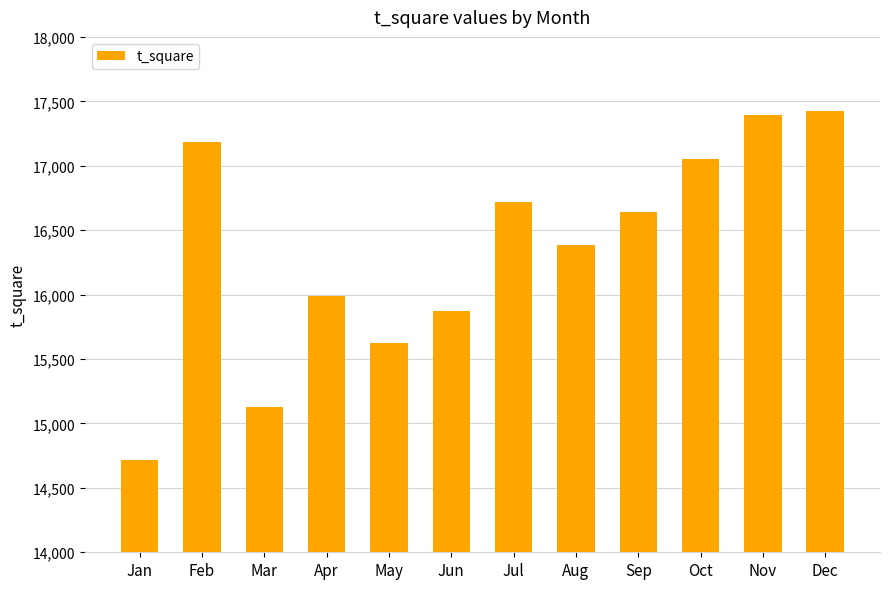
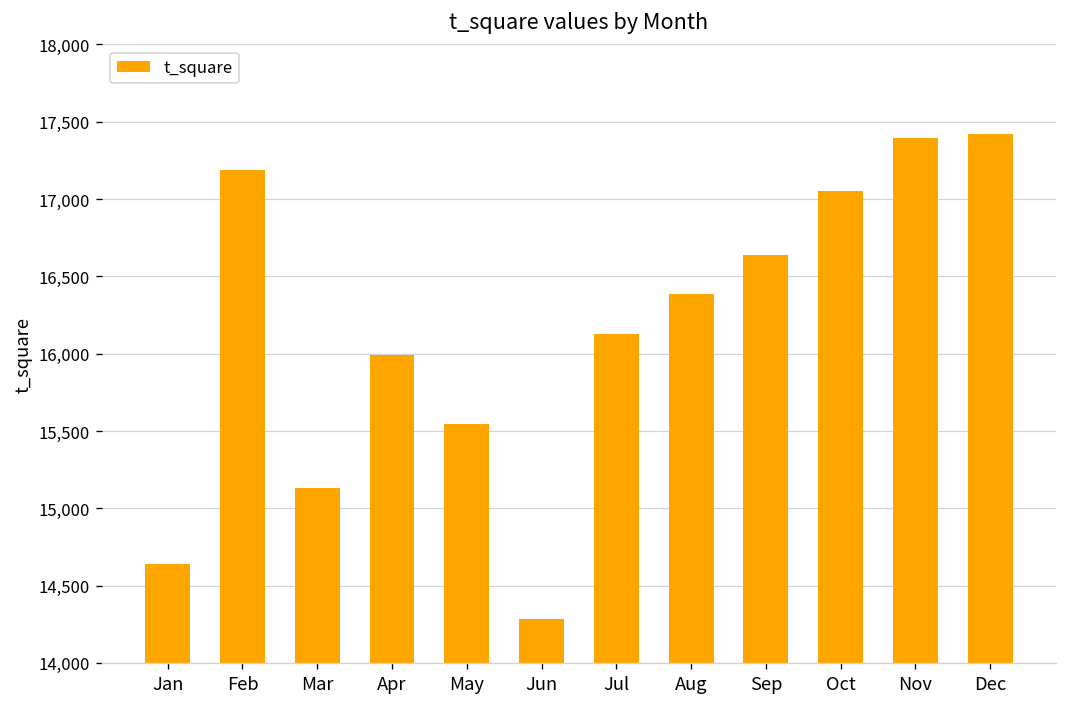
  {
-   "Jan": "14,720",
+   "Jan": "14,640",
    "Feb": "17,190",
    "Mar": "15,130",
    "Apr": "15,990",
-   "May": "15,630",
-   "Jun": "15,880",
-   "Jul": "16,720",
+   "May": "15,540",
+   "Jun": "14,280",
+   "Jul": "16,130",
    "Aug": "16,380",
    "Sep": "16,640",
    "Oct": "17,060",
    "Nov": "17,390",
    "Dec": "17,420"
  }
